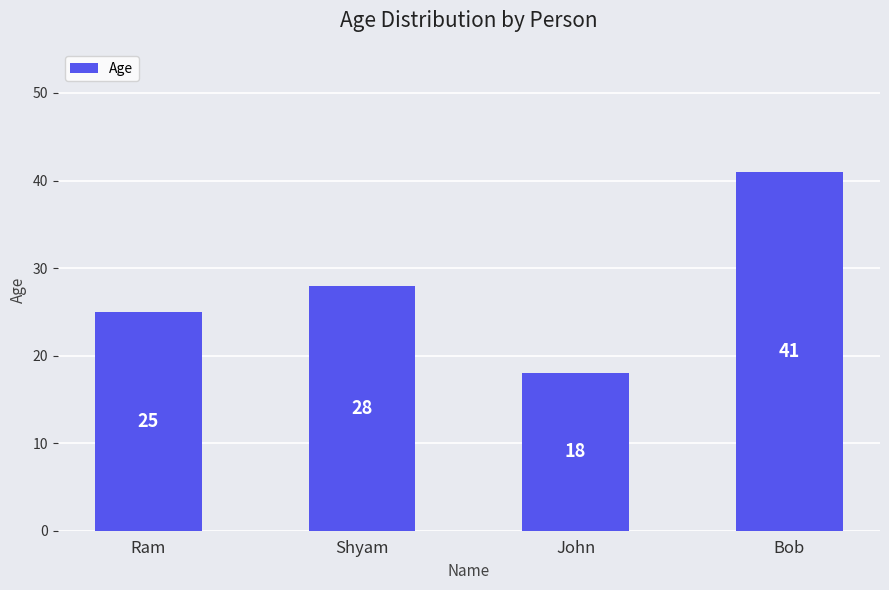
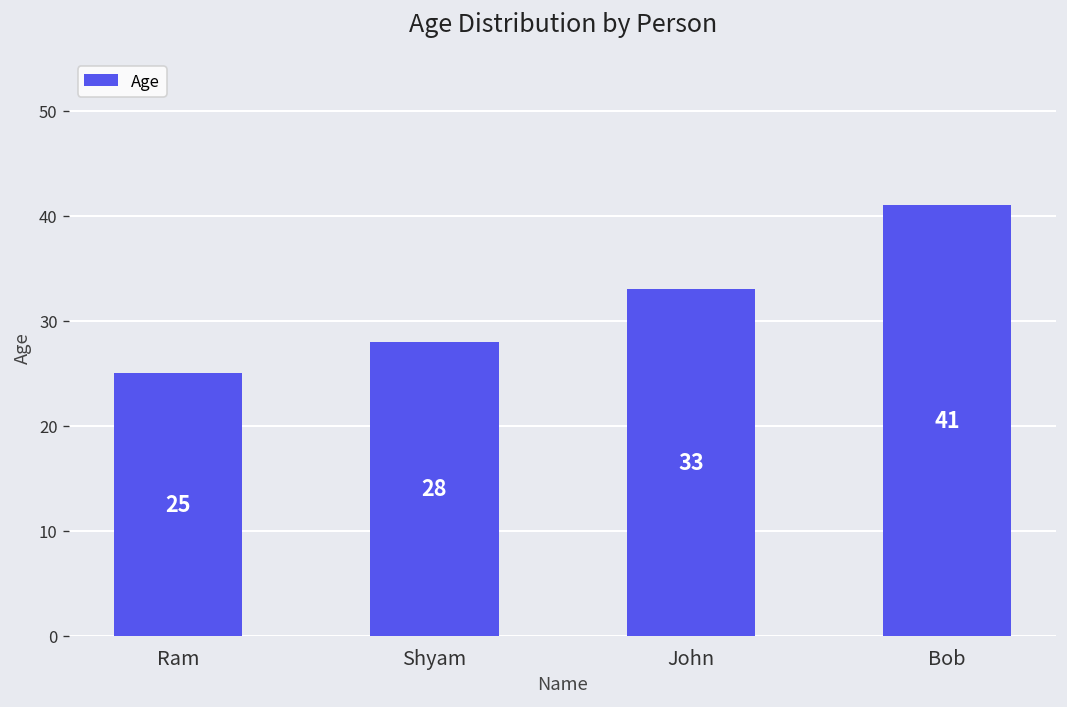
  {
    "Ram": 25,
    "Shyam": 28,
-   "John": 18,
+   "John": 33,
    "Bob": 41
  }
